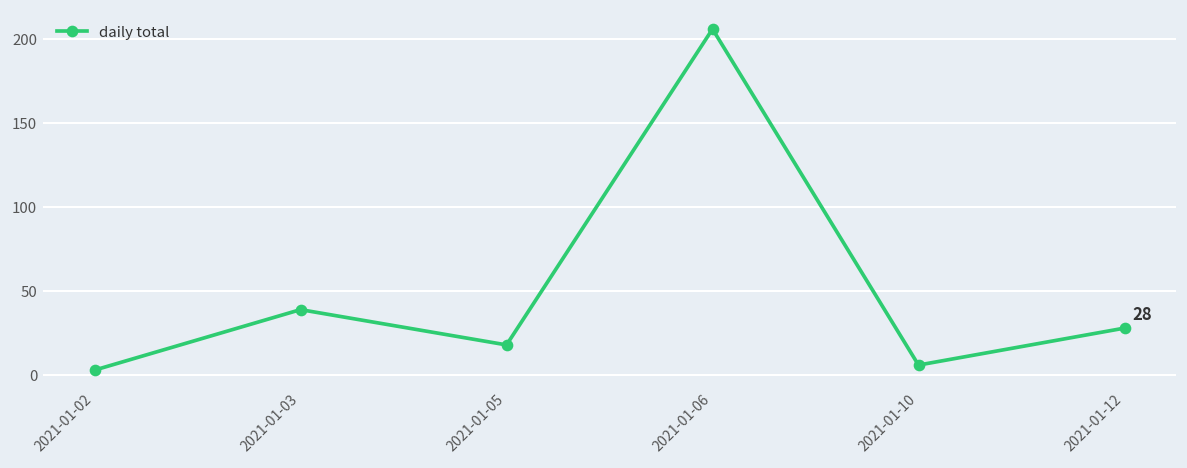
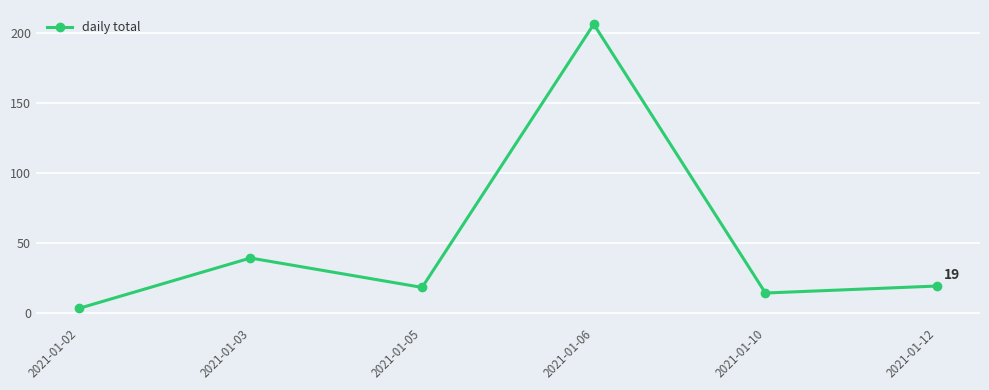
  {
-   "2021-01-10": 6,
-   "2021-01-12": 28
+   "2021-01-10": 14,
+   "2021-01-12": 19
  }
